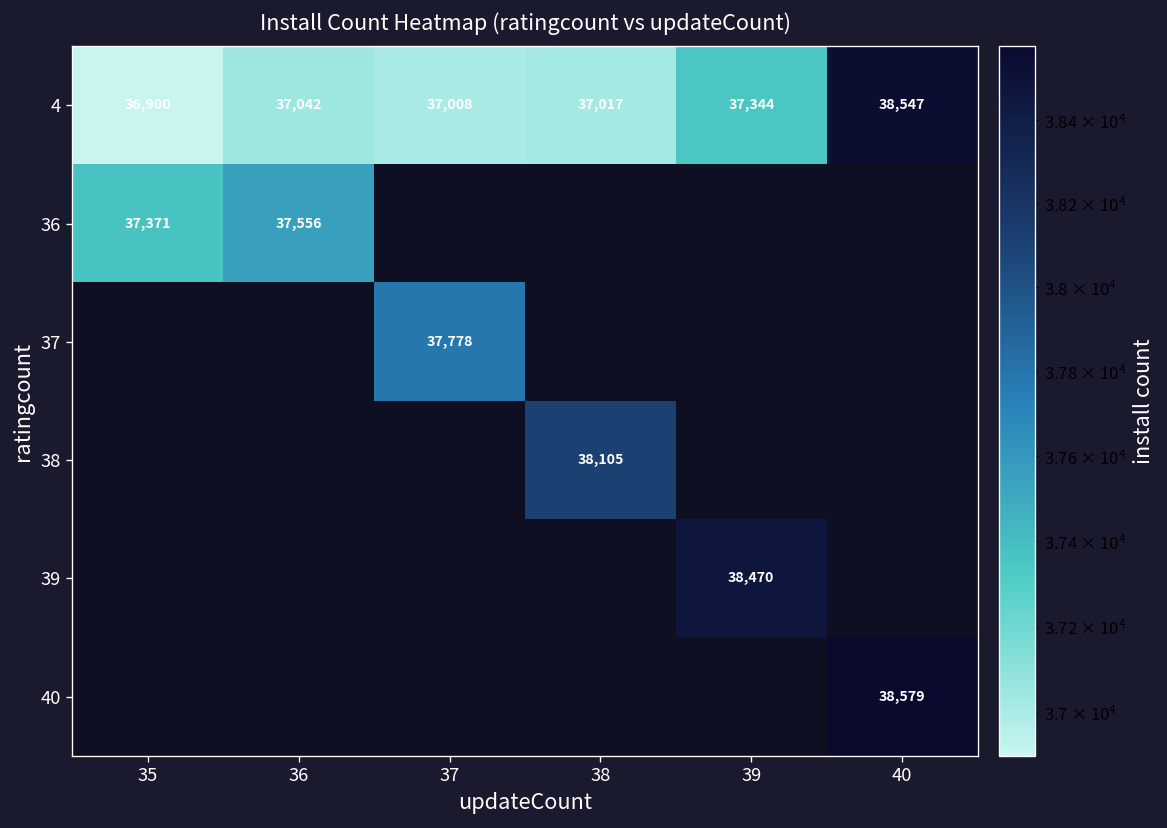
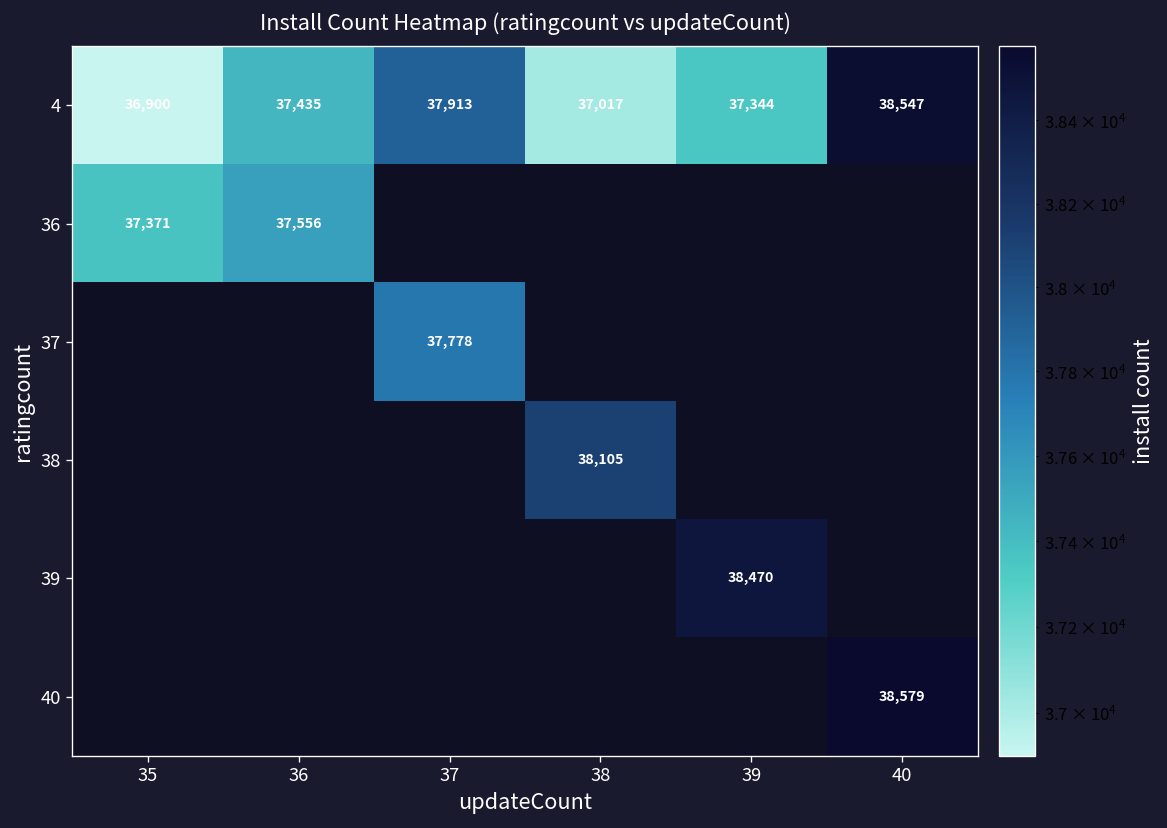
  {
    "4": {
      "35": "36,900",
-     "36": "37,042",
-     "37": "37,008",
+     "36": "37,435",
+     "37": "37,913",
      "38": "37,017",
      "39": "37,344",
      "40": "38,547"
    },
    "36": {
      "35": "37,371",
      "36": "37,556"
    },
    "37": {
      "37": "37,778"
    },
    "38": {
      "38": "38,105"
    },
    "39": {
      "39": "38,470"
    },
    "40": {
      "40": "38,579"
    }
  }
